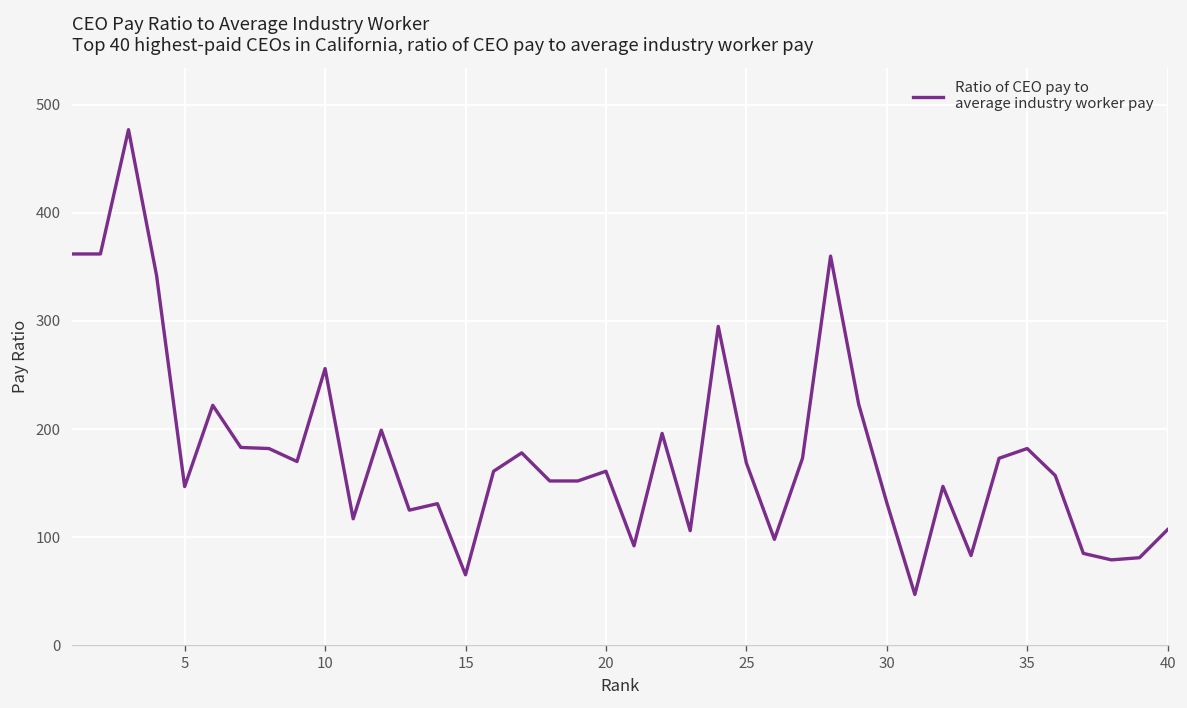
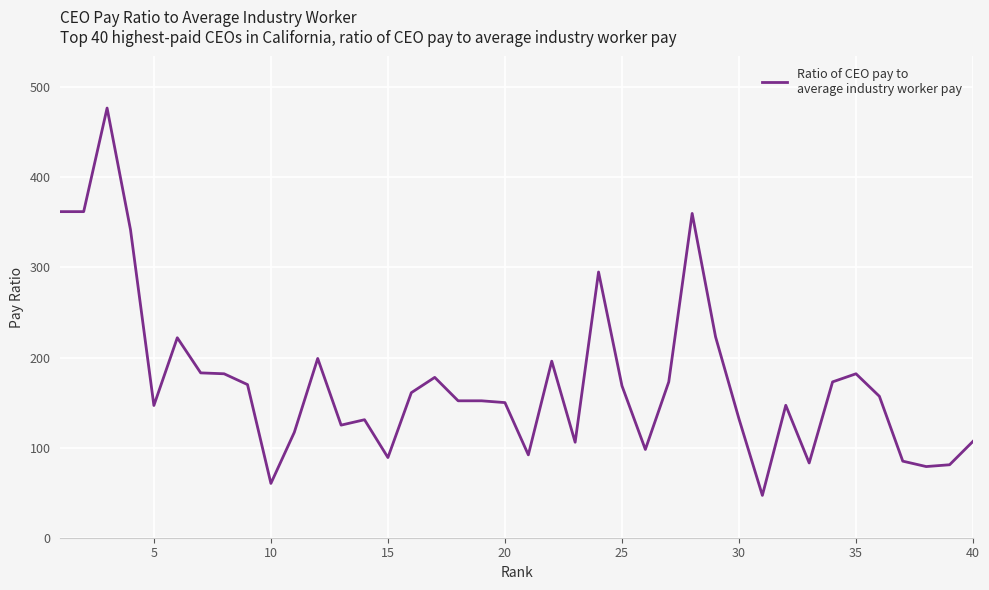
  {
    "5": 150,
-   "10": 260,
-   "15": 70,
-   "20": 160,
+   "10": 60,
+   "15": 90,
+   "20": 150,
    "25": 170,
    "30": 130,
    "35": 180,
    "40": 110
  }
